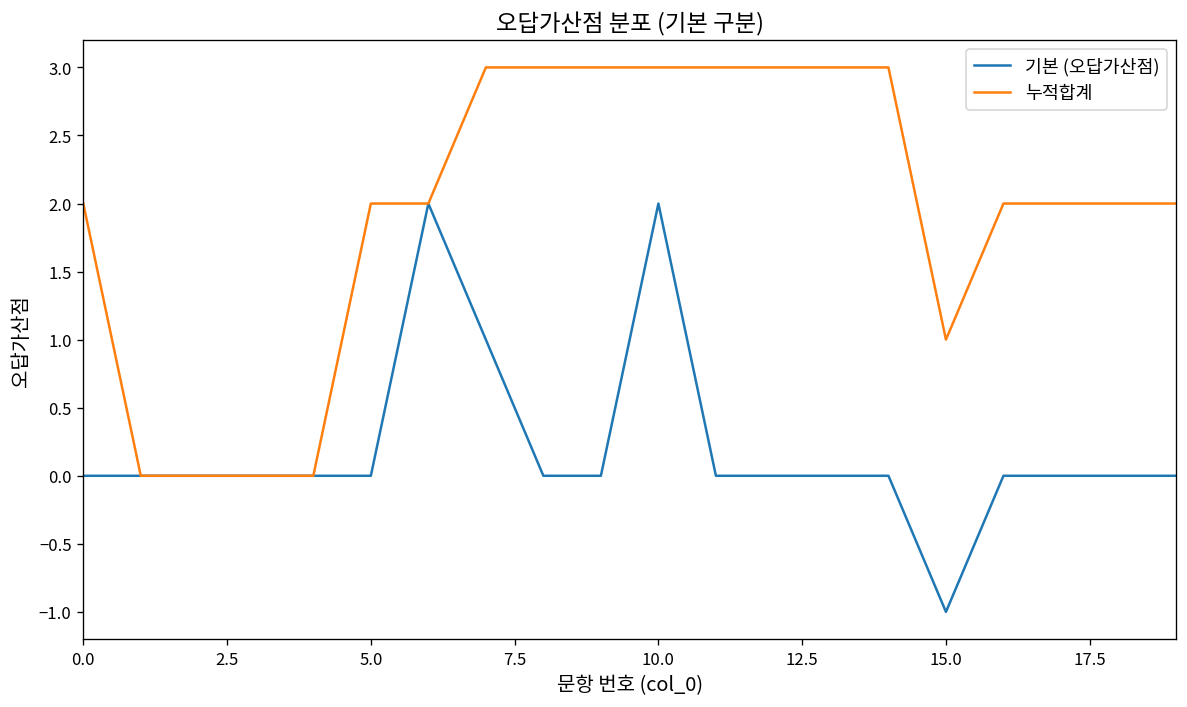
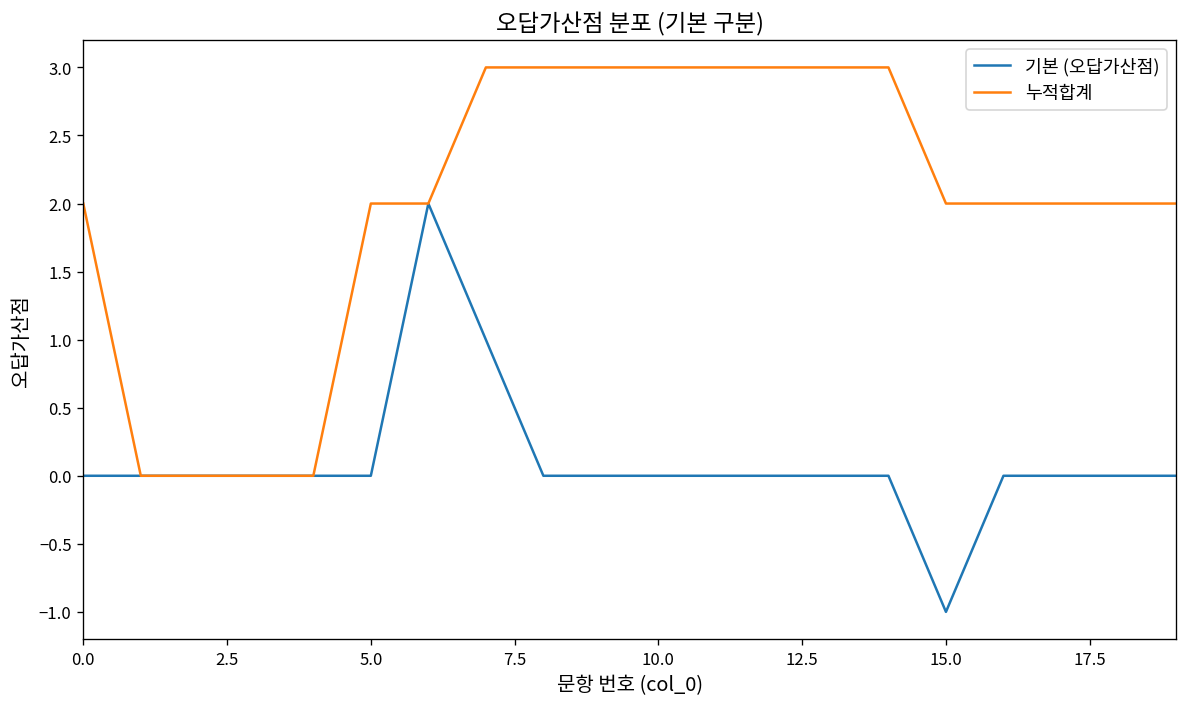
  {
    "기본 (오답가산점)": {
      "0.0": 0,
      "5.0": 0,
-     "10.0": 2,
+     "10.0": 0,
      "15.0": -1
    },
    "누적합계": {
      "0.0": 2,
      "5.0": 2,
      "10.0": 3,
-     "15.0": 1
+     "15.0": 2
    }
  }
